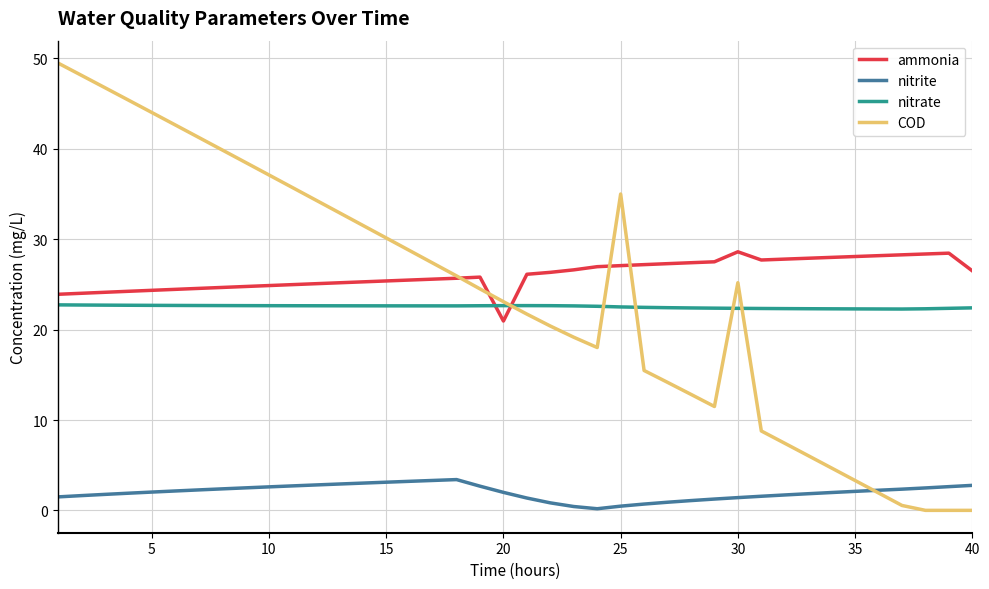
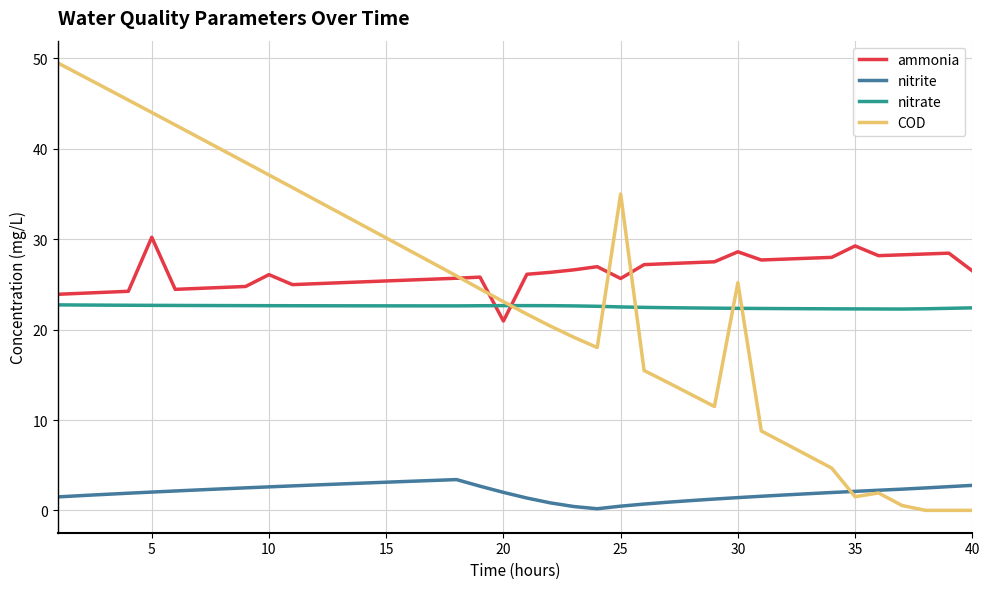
  {
    "ammonia": {
-     "5": 24,
-     "10": 25,
+     "5": 30,
+     "10": 26,
      "15": 25,
      "20": 21,
-     "25": 27,
+     "25": 26,
      "30": 29,
-     "35": 28,
+     "35": 29,
      "40": 27
    },
    "COD": {
      "5": 44,
      "10": 37,
      "15": 30,
      "20": 23,
      "25": 35,
      "30": 25,
-     "35": 3,
+     "35": 2,
      "40": 0
    }
  }
